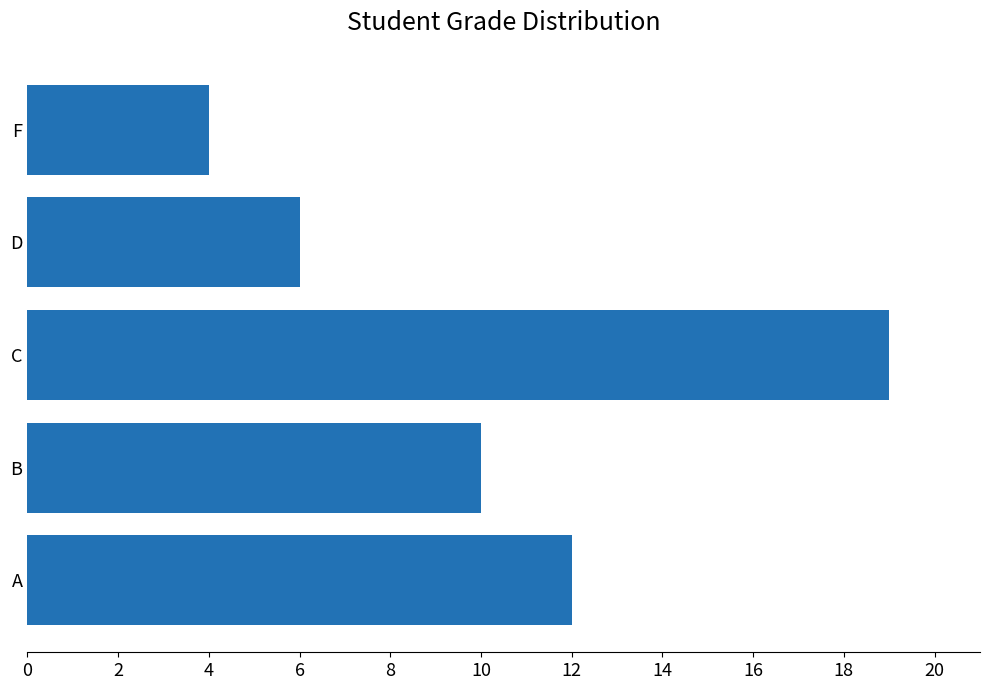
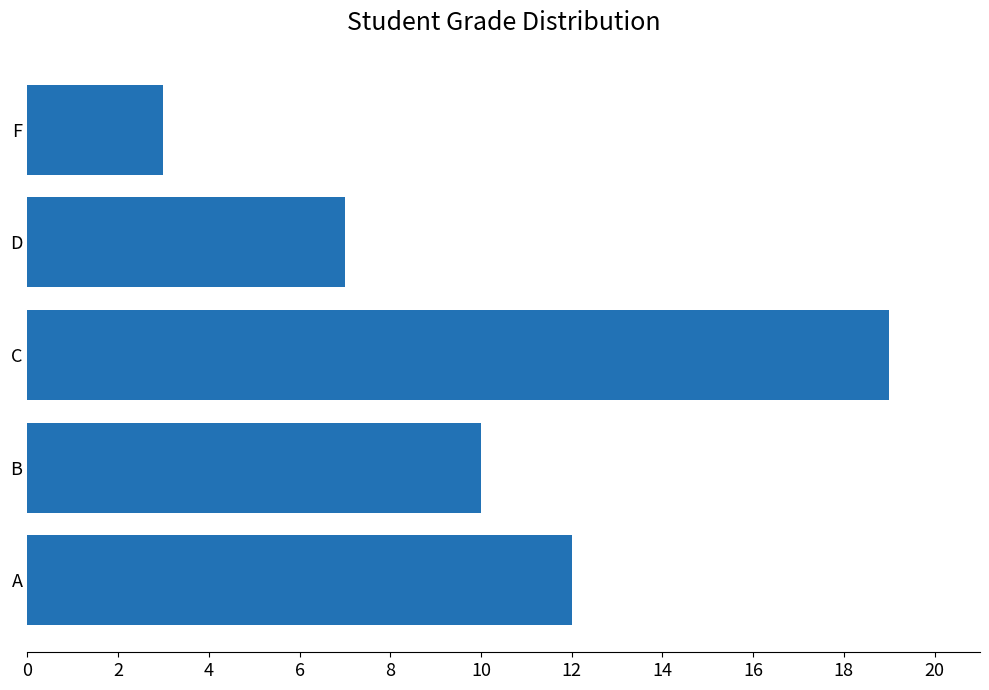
  {
-   "F": 4,
-   "D": 6,
+   "F": 3,
+   "D": 7,
    "C": 19,
    "B": 10,
    "A": 12
  }
